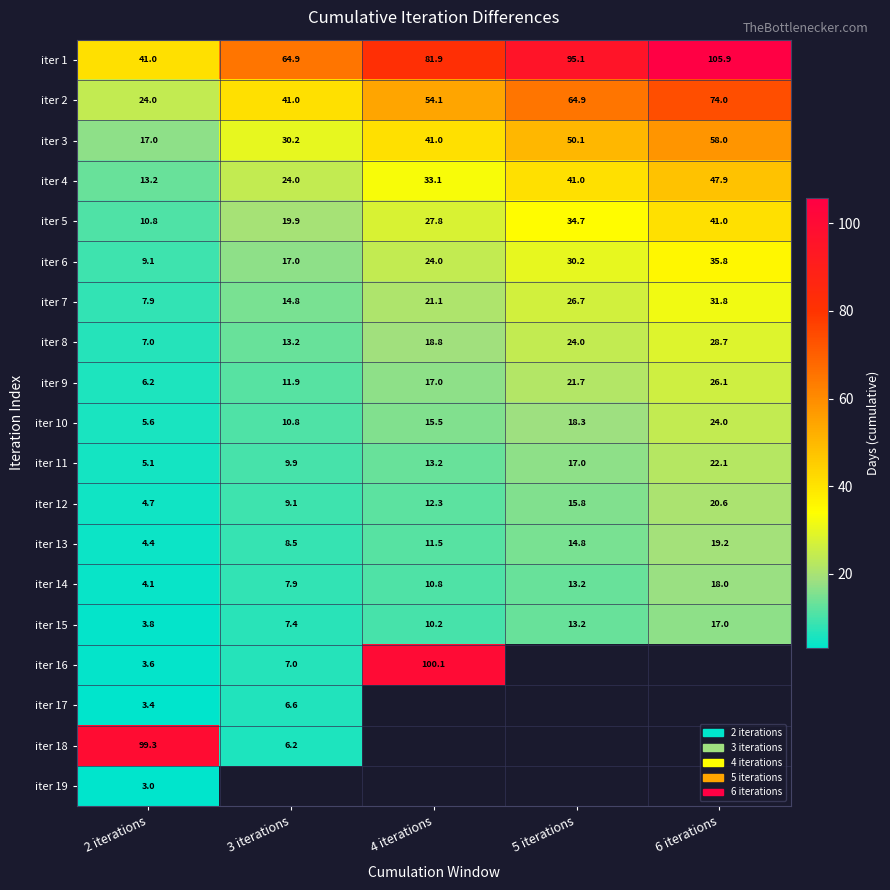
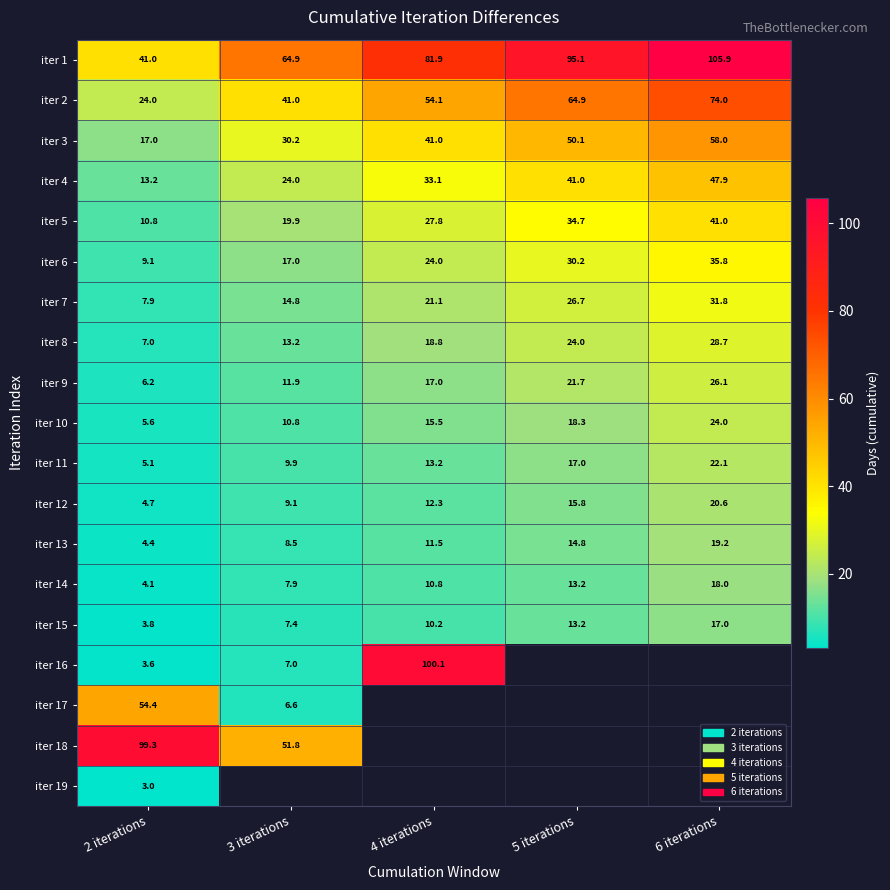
  {
    "iter 1": {
      "2 iterations": 41.0,
      "3 iterations": 64.9,
      "4 iterations": 81.9,
      "5 iterations": 95.1,
      "6 iterations": 105.9
    },
    "iter 2": {
      "2 iterations": 24.0,
      "3 iterations": 41.0,
      "4 iterations": 54.1,
      "5 iterations": 64.9,
      "6 iterations": 74.0
    },
    "iter 3": {
      "2 iterations": 17.0,
      "3 iterations": 30.2,
      "4 iterations": 41.0,
      "5 iterations": 50.1,
      "6 iterations": 58.0
    },
    "iter 4": {
      "2 iterations": 13.2,
      "3 iterations": 24.0,
      "4 iterations": 33.1,
      "5 iterations": 41.0,
      "6 iterations": 47.9
    },
    "iter 5": {
      "2 iterations": 10.8,
      "3 iterations": 19.9,
      "4 iterations": 27.8,
      "5 iterations": 34.7,
      "6 iterations": 41.0
    },
    "iter 6": {
      "2 iterations": 9.1,
      "3 iterations": 17.0,
      "4 iterations": 24.0,
      "5 iterations": 30.2,
      "6 iterations": 35.8
    },
    "iter 7": {
      "2 iterations": 7.9,
      "3 iterations": 14.8,
      "4 iterations": 21.1,
      "5 iterations": 26.7,
      "6 iterations": 31.8
    },
    "iter 8": {
      "2 iterations": 7.0,
      "3 iterations": 13.2,
      "4 iterations": 18.8,
      "5 iterations": 24.0,
      "6 iterations": 28.7
    },
    "iter 9": {
      "2 iterations": 6.2,
      "3 iterations": 11.9,
      "4 iterations": 17.0,
      "5 iterations": 21.7,
      "6 iterations": 26.1
    },
    "iter 10": {
      "2 iterations": 5.6,
      "3 iterations": 10.8,
      "4 iterations": 15.5,
      "5 iterations": 18.3,
      "6 iterations": 24.0
    },
    "iter 11": {
      "2 iterations": 5.1,
      "3 iterations": 9.9,
      "4 iterations": 13.2,
      "5 iterations": 17.0,
      "6 iterations": 22.1
    },
    "iter 12": {
      "2 iterations": 4.7,
      "3 iterations": 9.1,
      "4 iterations": 12.3,
      "5 iterations": 15.8,
      "6 iterations": 20.6
    },
    "iter 13": {
      "2 iterations": 4.4,
      "3 iterations": 8.5,
      "4 iterations": 11.5,
      "5 iterations": 14.8,
      "6 iterations": 19.2
    },
    "iter 14": {
      "2 iterations": 4.1,
      "3 iterations": 7.9,
      "4 iterations": 10.8,
      "5 iterations": 13.2,
      "6 iterations": 18.0
    },
    "iter 15": {
      "2 iterations": 3.8,
      "3 iterations": 7.4,
      "4 iterations": 10.2,
      "5 iterations": 13.2,
      "6 iterations": 17.0
    },
    "iter 16": {
      "2 iterations": 3.6,
      "3 iterations": 7.0,
      "4 iterations": 100.1
    },
    "iter 17": {
-     "2 iterations": 3.4,
+     "2 iterations": 54.4,
      "3 iterations": 6.6
    },
    "iter 18": {
      "2 iterations": 99.3,
-     "3 iterations": 6.2
+     "3 iterations": 51.8
    },
    "iter 19": {
      "2 iterations": 3.0
    }
  }
